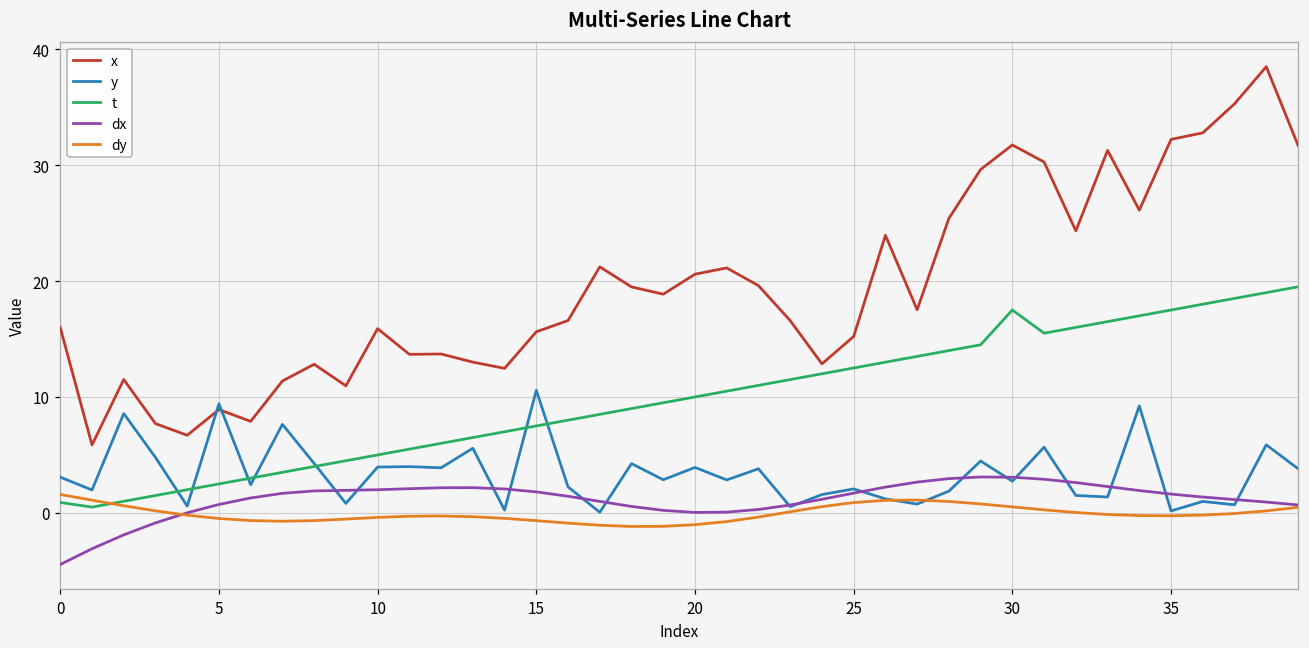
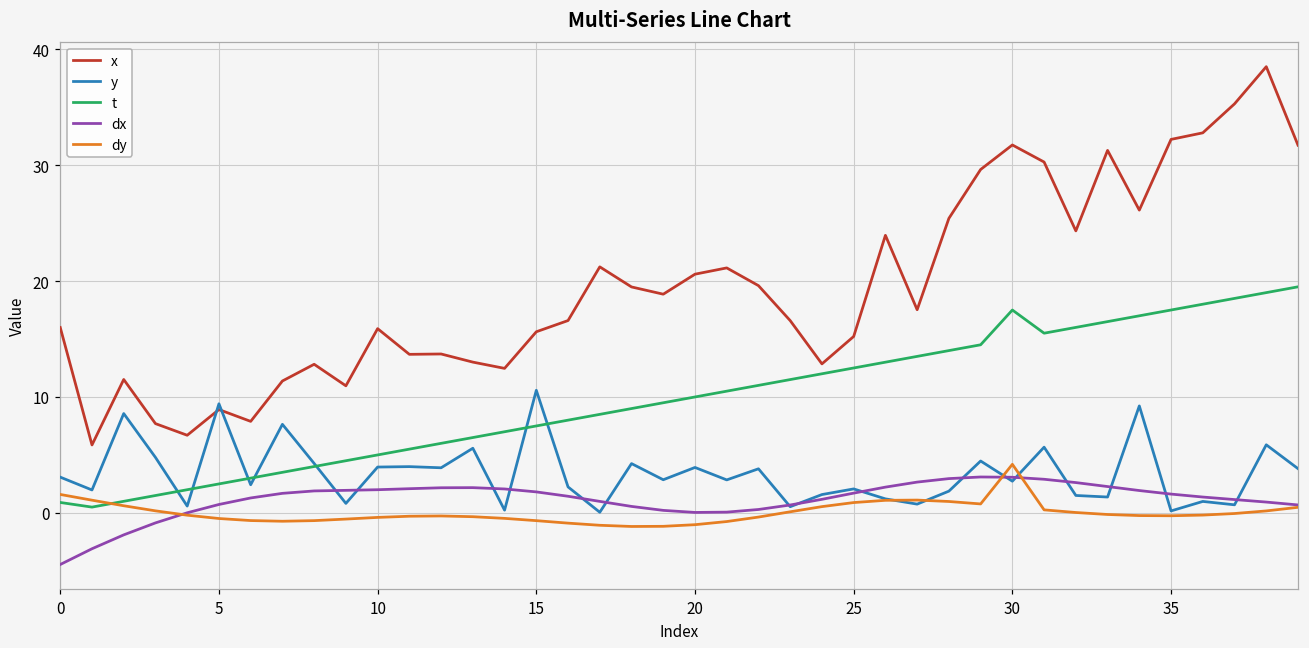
  {
    "x": {
      "0": 16.0,
      "5": 8.9,
      "10": 15.9,
      "15": 15.6,
      "20": 20.6,
      "25": 15.2,
      "30": 31.7,
      "35": 32.2
    },
    "y": {
      "0": 3.1,
      "5": 9.4,
      "10": 4.0,
      "15": 10.6,
      "20": 3.9,
      "25": 2.1,
      "30": 2.7,
      "35": 0.2
    },
    "t": {
      "0": 0.9,
      "5": 2.5,
      "10": 5.0,
      "15": 7.5,
      "20": 10.0,
      "25": 12.5,
      "30": 17.5,
      "35": 17.5
    },
    "dx": {
      "0": -4.5,
      "5": 0.7,
      "10": 2.0,
      "15": 1.8,
      "20": 0.0,
      "25": 1.7,
      "30": 3.1,
      "35": 1.6
    },
    "dy": {
      "0": 1.6,
      "5": -0.5,
      "10": -0.4,
      "15": -0.7,
      "20": -1.0,
      "25": 0.9,
-     "30": 0.5,
+     "30": 4.2,
      "35": -0.2
    }
  }
